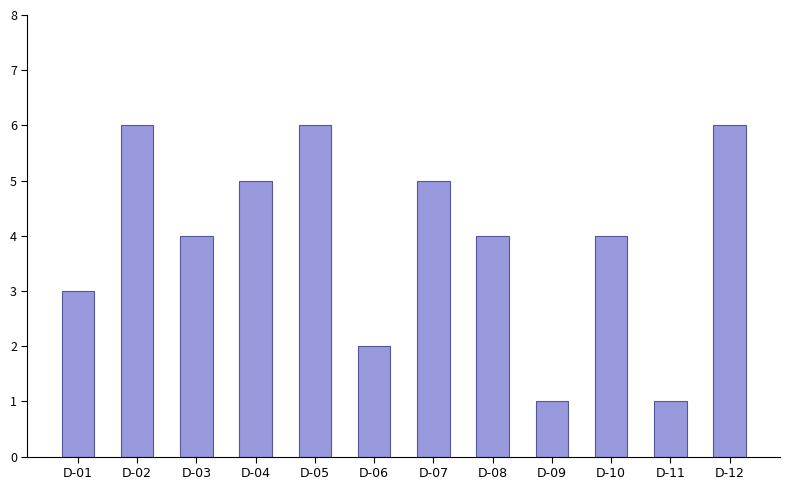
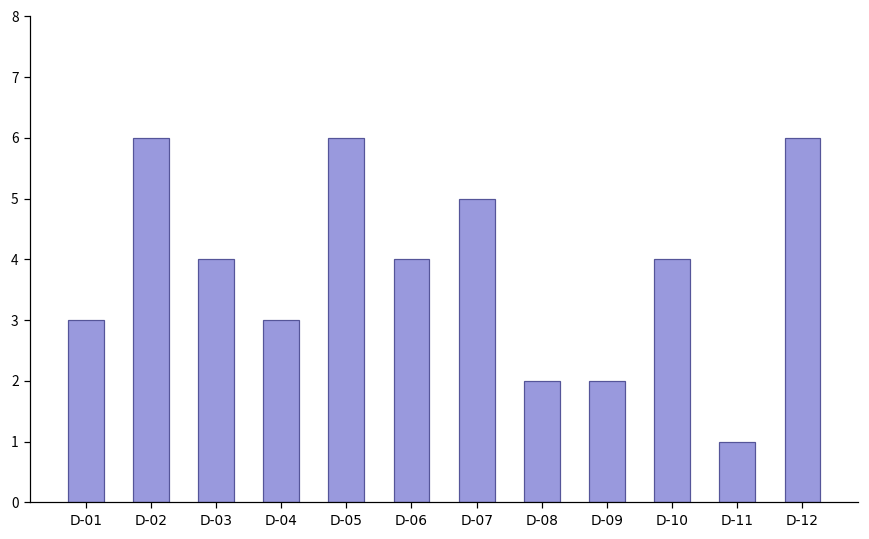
  {
    "D-01": 3,
    "D-02": 6,
    "D-03": 4,
-   "D-04": 5,
+   "D-04": 3,
    "D-05": 6,
-   "D-06": 2,
+   "D-06": 4,
    "D-07": 5,
-   "D-08": 4,
-   "D-09": 1,
+   "D-08": 2,
+   "D-09": 2,
    "D-10": 4,
    "D-11": 1,
    "D-12": 6
  }
